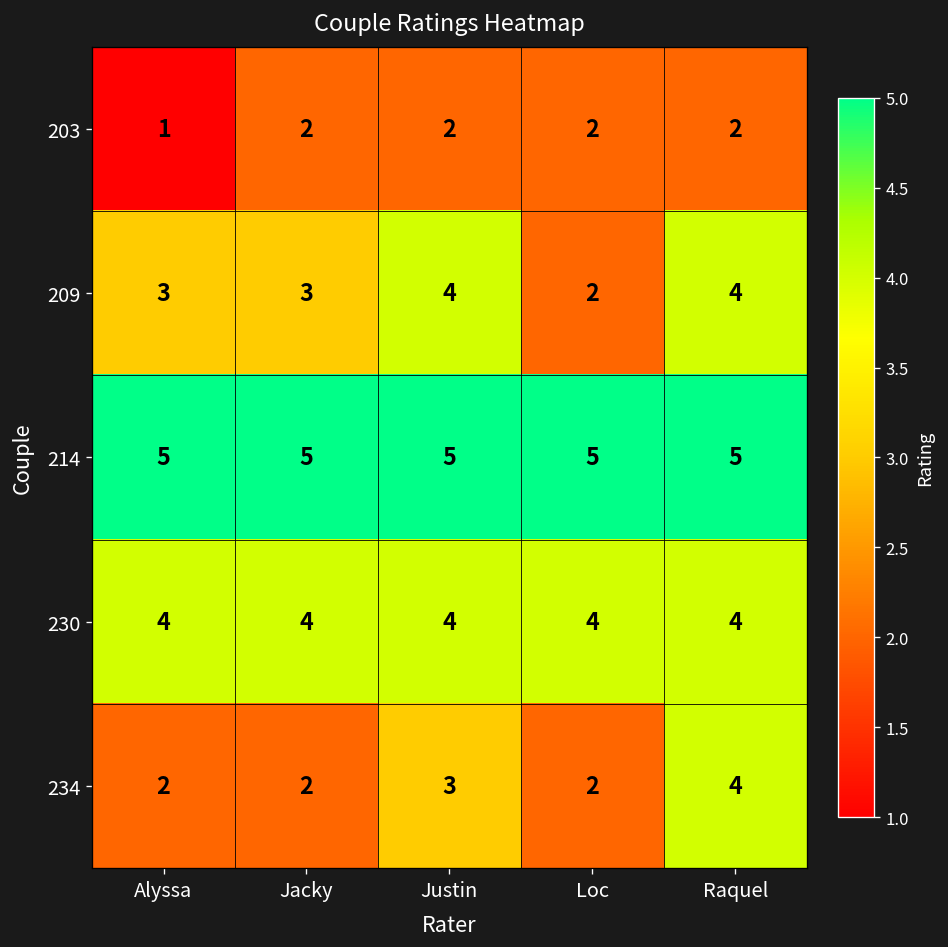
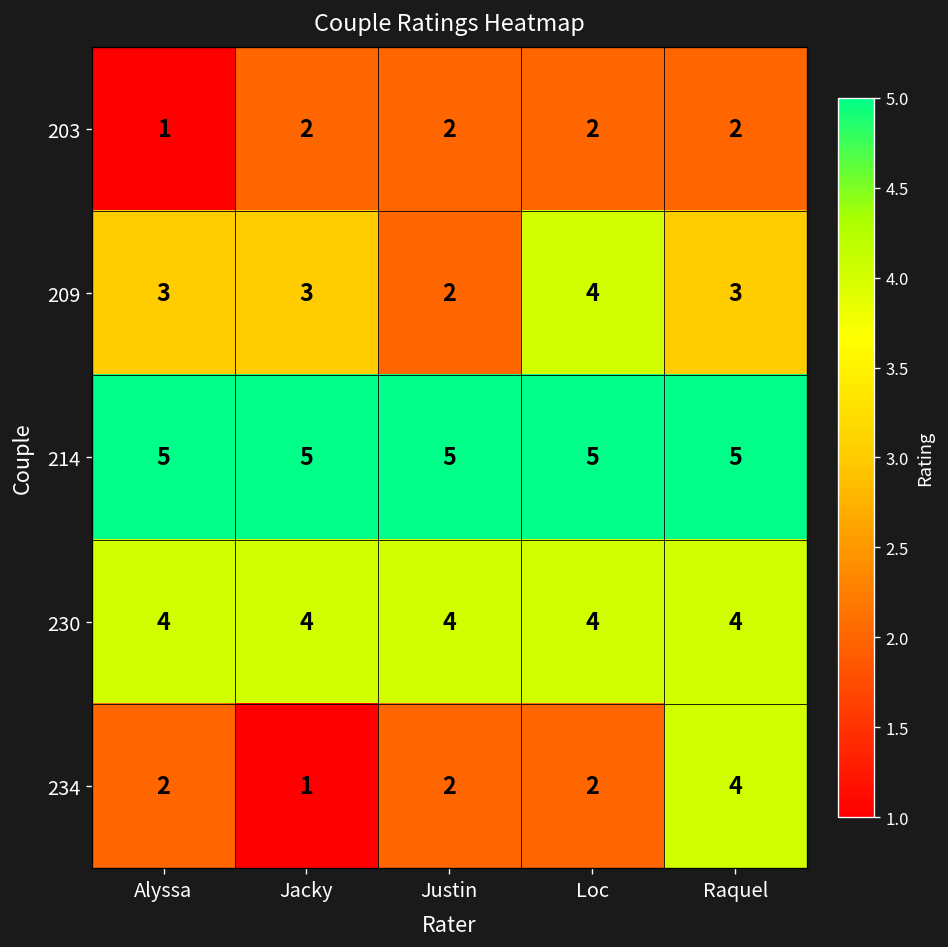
  {
    "203": {
      "Alyssa": 1,
      "Jacky": 2,
      "Justin": 2,
      "Loc": 2,
      "Raquel": 2
    },
    "209": {
      "Alyssa": 3,
      "Jacky": 3,
-     "Justin": 4,
-     "Loc": 2,
-     "Raquel": 4
+     "Justin": 2,
+     "Loc": 4,
+     "Raquel": 3
    },
    "214": {
      "Alyssa": 5,
      "Jacky": 5,
      "Justin": 5,
      "Loc": 5,
      "Raquel": 5
    },
    "230": {
      "Alyssa": 4,
      "Jacky": 4,
      "Justin": 4,
      "Loc": 4,
      "Raquel": 4
    },
    "234": {
      "Alyssa": 2,
-     "Jacky": 2,
-     "Justin": 3,
+     "Jacky": 1,
+     "Justin": 2,
      "Loc": 2,
      "Raquel": 4
    }
  }
